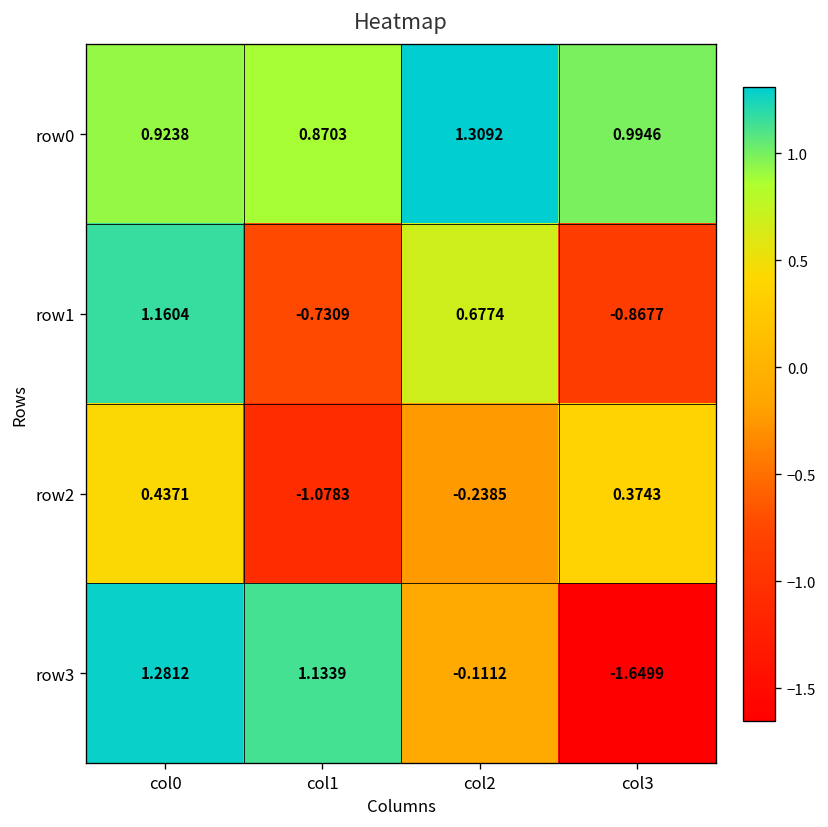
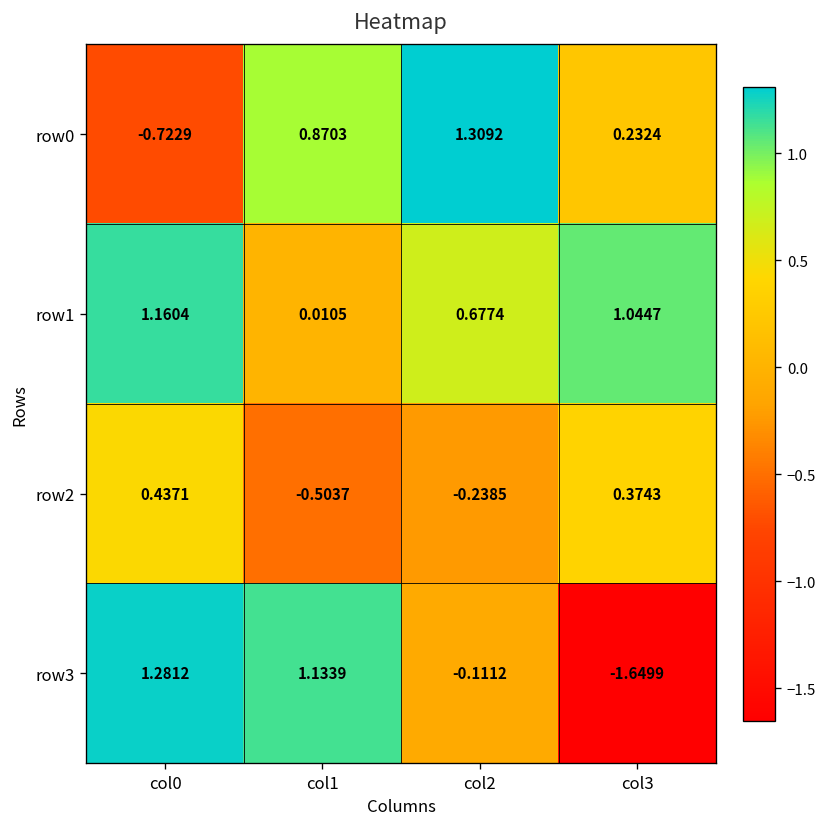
  {
    "row0": {
-     "col0": 0.9238,
+     "col0": -0.7229,
      "col1": 0.8703,
      "col2": 1.3092,
-     "col3": 0.9946
+     "col3": 0.2324
    },
    "row1": {
      "col0": 1.1604,
-     "col1": -0.7309,
+     "col1": 0.0105,
      "col2": 0.6774,
-     "col3": -0.8677
+     "col3": 1.0447
    },
    "row2": {
      "col0": 0.4371,
-     "col1": -1.0783,
+     "col1": -0.5037,
      "col2": -0.2385,
      "col3": 0.3743
    },
    "row3": {
      "col0": 1.2812,
      "col1": 1.1339,
      "col2": -0.1112,
      "col3": -1.6499
    }
  }
